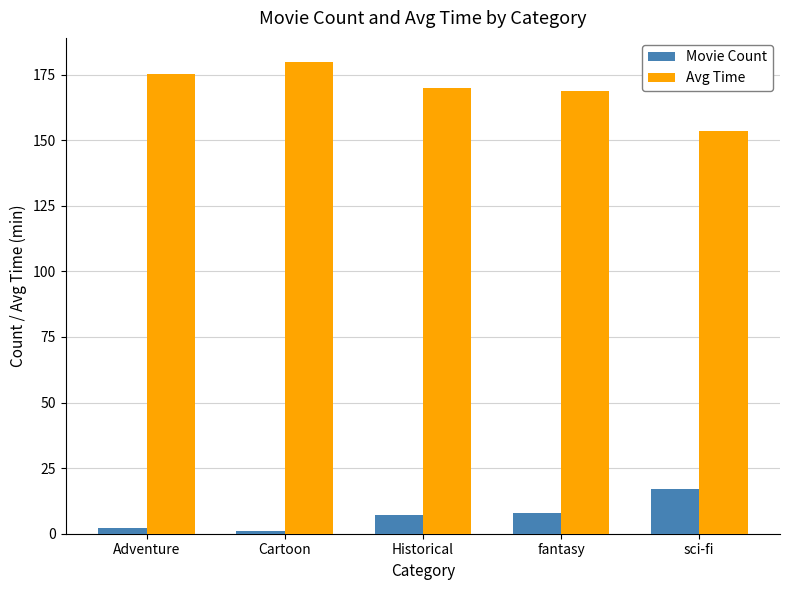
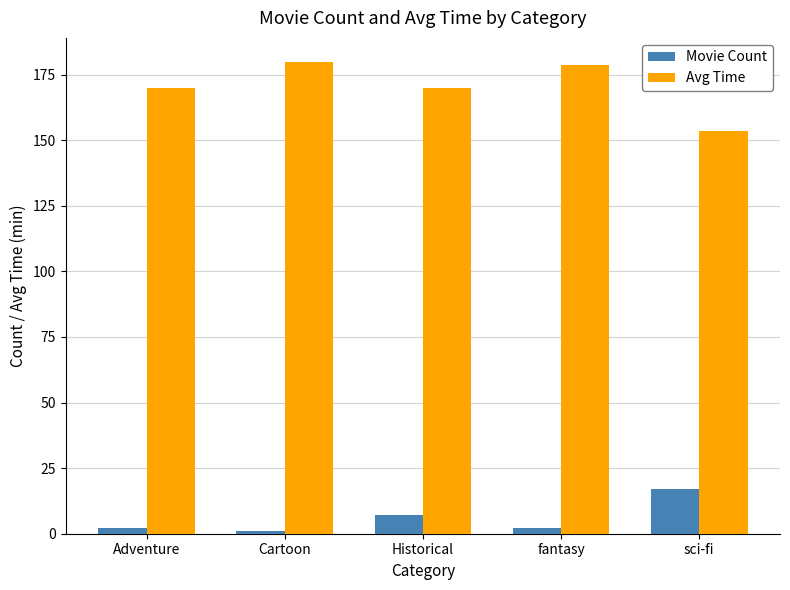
  {
    "Movie Count": {
      "Adventure": 2,
      "Cartoon": 1,
      "Historical": 7,
-     "fantasy": 8,
+     "fantasy": 2,
      "sci-fi": 17
    },
    "Avg Time": {
-     "Adventure": 175,
+     "Adventure": 170,
      "Cartoon": 180,
      "Historical": 170,
-     "fantasy": 169,
+     "fantasy": 179,
      "sci-fi": 154
    }
  }
